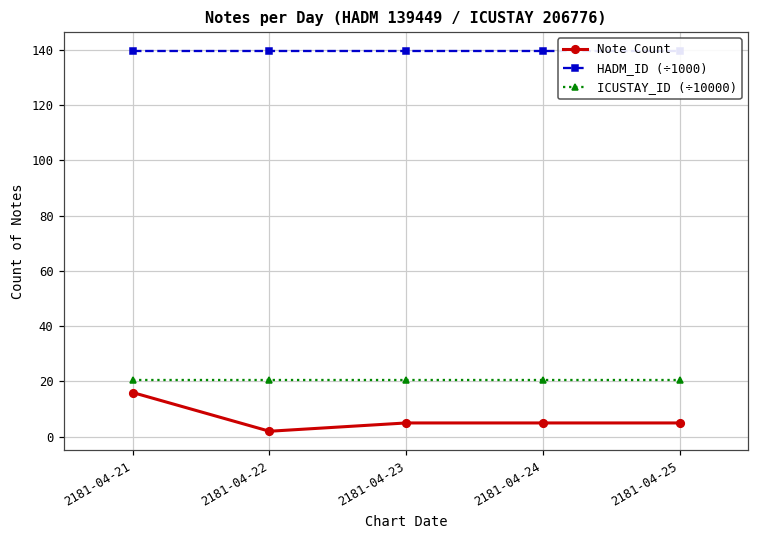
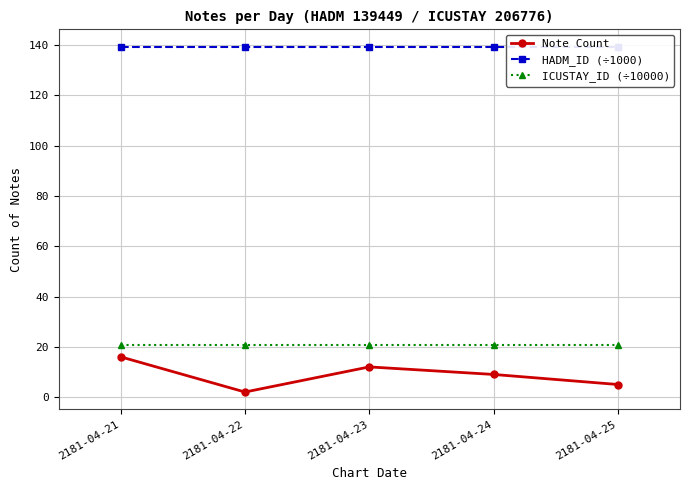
  {
    "Note Count": {
      "2181-04-21": 16,
      "2181-04-22": 2,
-     "2181-04-23": 5,
-     "2181-04-24": 5,
+     "2181-04-23": 12,
+     "2181-04-24": 9,
      "2181-04-25": 5
    },
    "HADM_ID (÷1000)": {
      "2181-04-21": 139,
      "2181-04-22": 139,
      "2181-04-23": 139,
      "2181-04-24": 139
    },
    "ICUSTAY_ID (÷10000)": {
      "2181-04-21": 21,
      "2181-04-22": 21,
      "2181-04-23": 21,
      "2181-04-24": 21,
      "2181-04-25": 21
    }
  }
